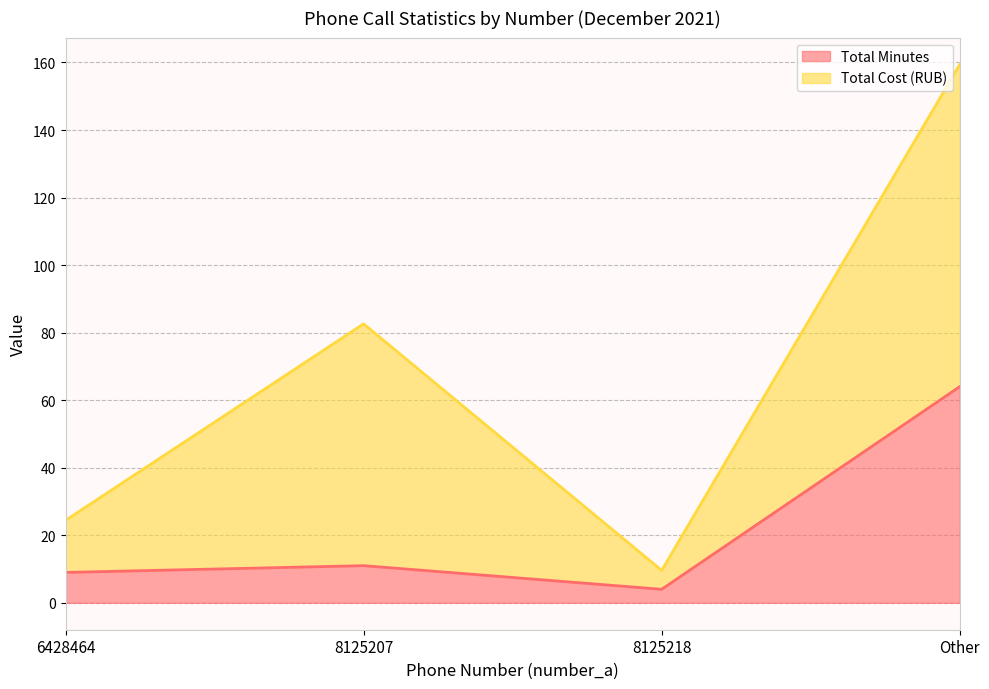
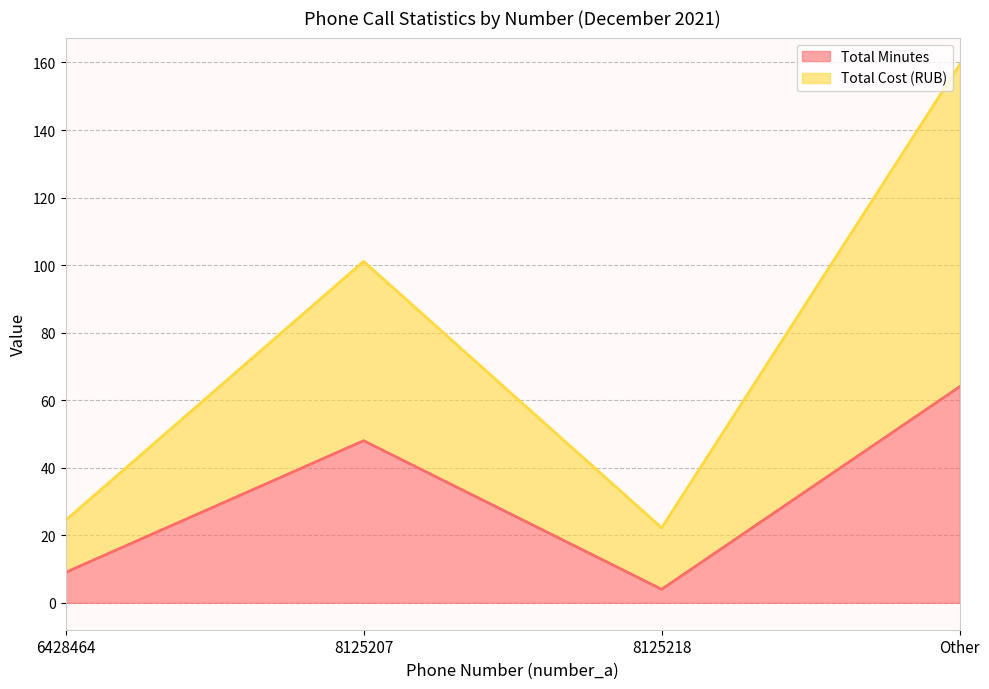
  {
    "Total Minutes": {
      "6428464": 9,
-     "8125207": 11,
+     "8125207": 48,
      "8125218": 4,
      "Other": 64
    },
    "Total Cost (RUB)": {
      "6428464": 15,
-     "8125207": 72,
-     "8125218": 6,
+     "8125207": 53,
+     "8125218": 18,
      "Other": 95
    }
  }
